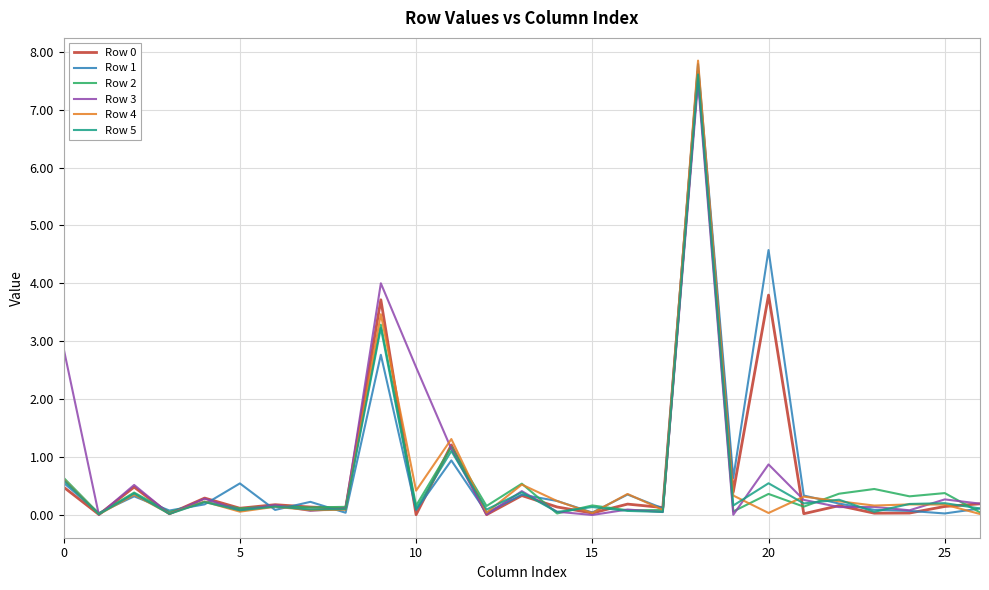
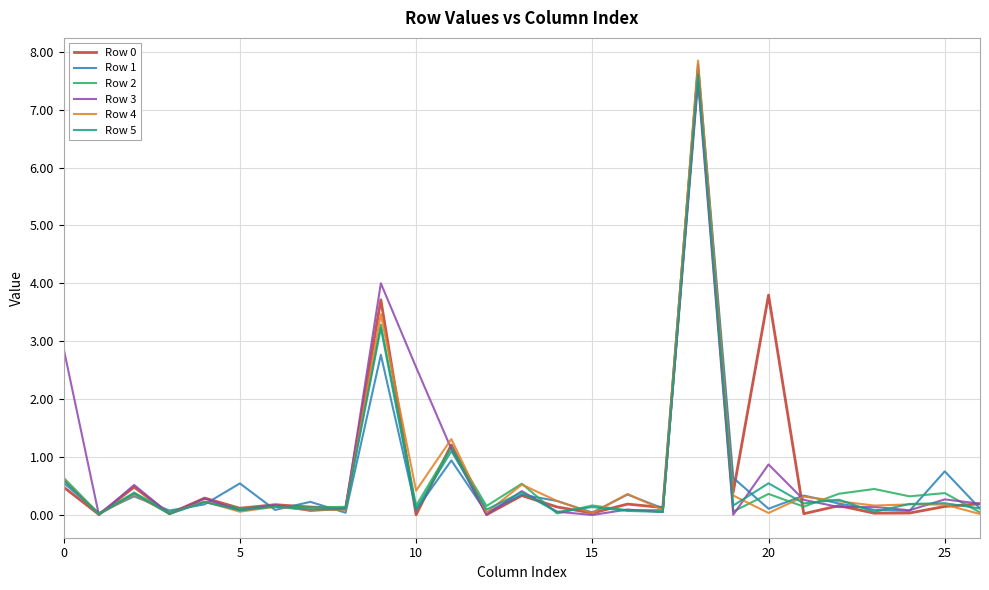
  {
    "Row 0": {
      "0": 0.5,
      "10": 0.0,
      "20": 3.8
    },
    "Row 1": {
      "0": 0.6,
      "5": 0.5,
-     "20": 4.6,
-     "25": 0.0
+     "20": 0.1,
+     "25": 0.8
    },
    "Row 3": {
      "0": 2.9,
      "10": 2.6,
      "20": 0.9,
      "25": 0.3
    },
    "Row 4": {
      "10": 0.4,
      "20": 0.0
    }
  }
